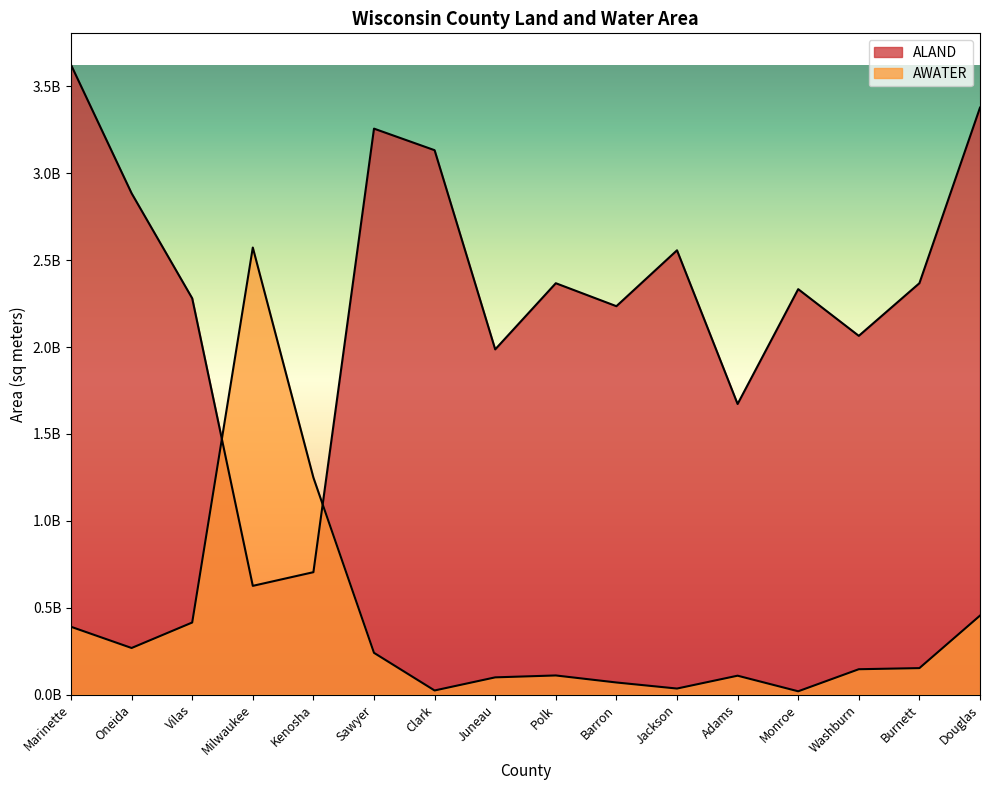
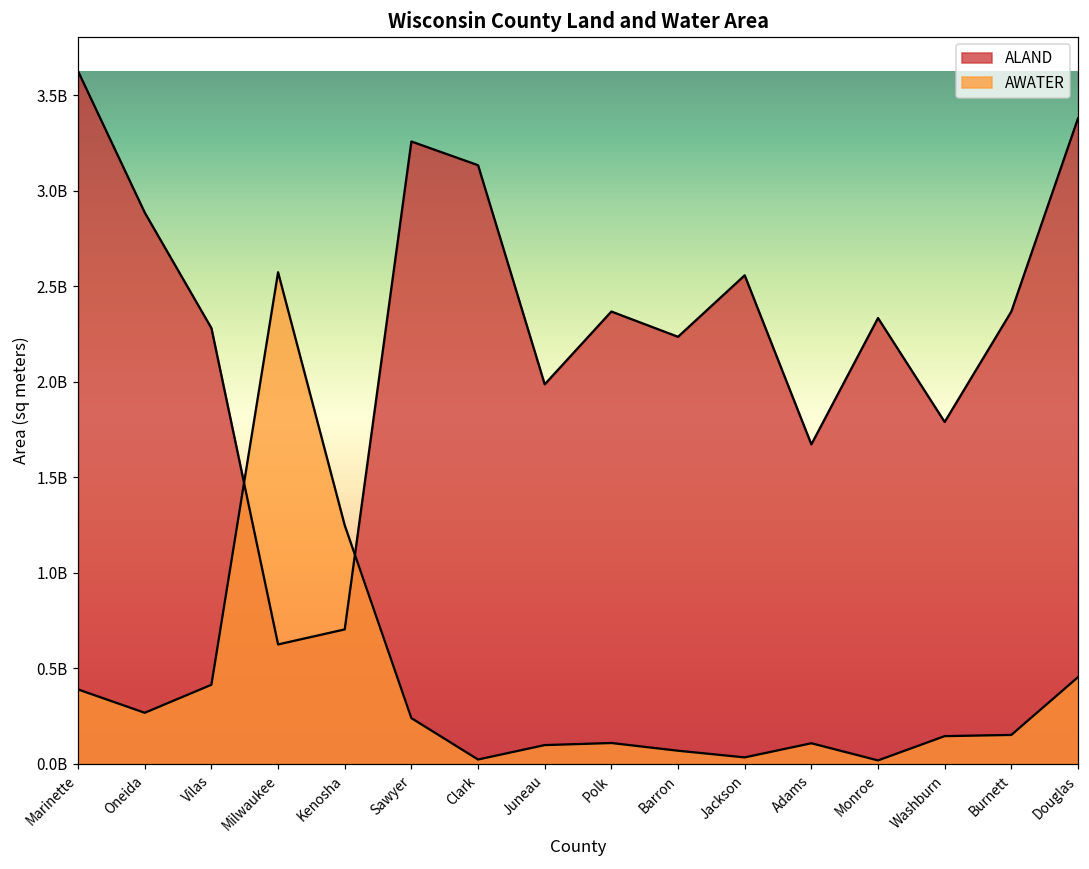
  {
    "ALAND": {
      "Marinette": 3620000000,
      "Oneida": 2890000000,
      "Vilas": 2280000000,
      "Milwaukee": 630000000,
      "Kenosha": 700000000,
      "Sawyer": 3260000000,
      "Clark": 3130000000,
      "Juneau": 1990000000,
      "Polk": 2370000000,
      "Barron": 2240000000,
      "Jackson": 2560000000,
      "Adams": 1670000000,
      "Monroe": 2330000000,
-     "Washburn": 2060000000,
+     "Washburn": 1790000000,
      "Burnett": 2370000000,
      "Douglas": 3380000000
    },
    "AWATER": {
      "Marinette": 390000000,
      "Oneida": 270000000,
      "Vilas": 410000000,
      "Milwaukee": 2570000000,
      "Kenosha": 1250000000,
      "Sawyer": 240000000,
      "Clark": 20000000,
      "Juneau": 100000000,
      "Polk": 110000000,
      "Barron": 70000000,
      "Jackson": 30000000,
      "Adams": 110000000,
      "Monroe": 20000000,
      "Washburn": 150000000,
      "Burnett": 150000000,
      "Douglas": 450000000
    }
  }
